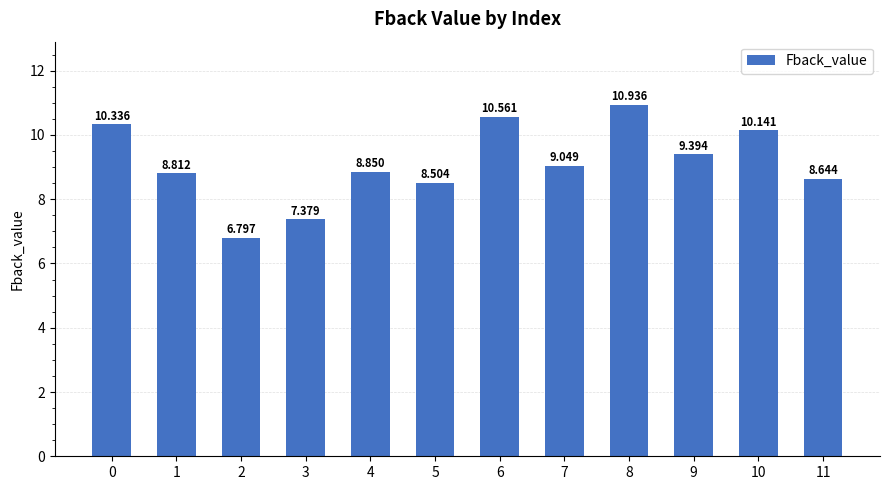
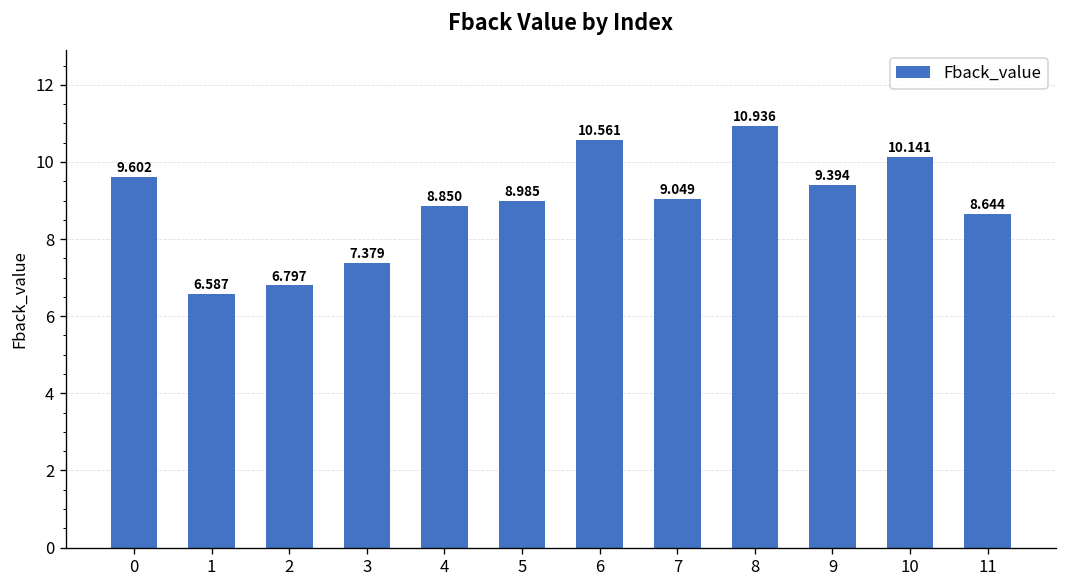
  {
-   "0": 10.336,
-   "1": 8.812,
+   "0": 9.602,
+   "1": 6.587,
    "2": 6.797,
    "3": 7.379,
    "4": 8.850,
-   "5": 8.504,
+   "5": 8.985,
    "6": 10.561,
    "7": 9.049,
    "8": 10.936,
    "9": 9.394,
    "10": 10.141,
    "11": 8.644
  }
